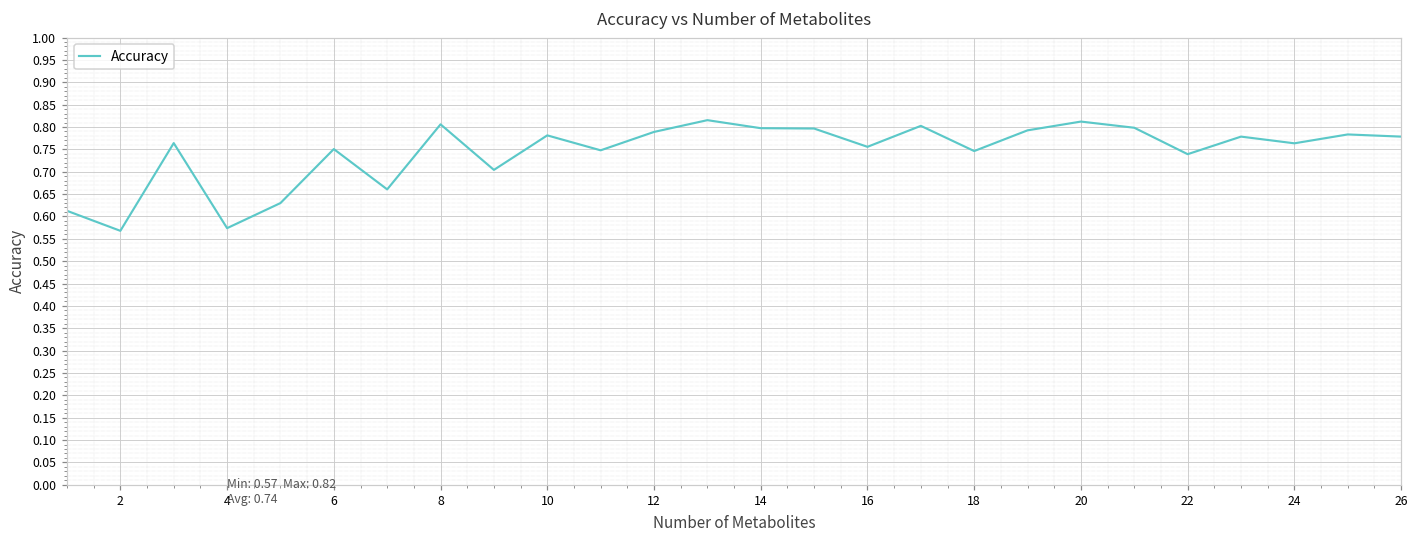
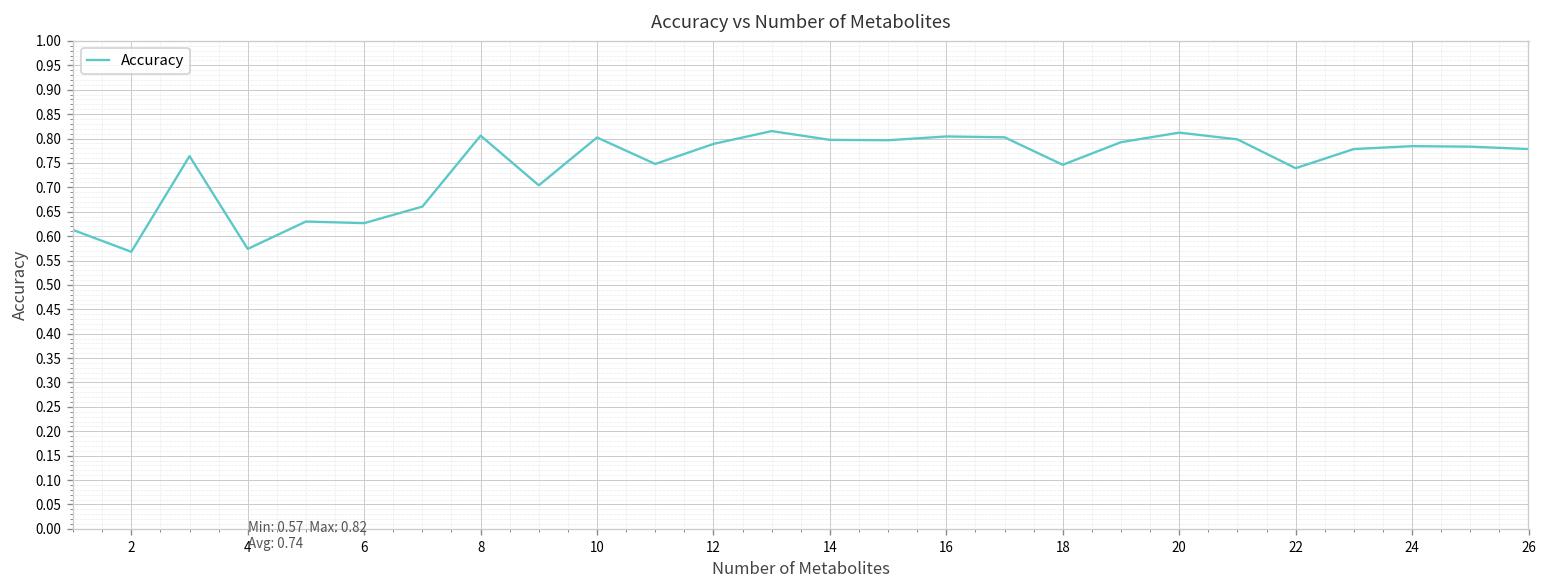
  {
    "2": 0.57,
    "4": 0.57,
-   "6": 0.75,
+   "6": 0.63,
    "8": 0.81,
-   "10": 0.78,
+   "10": 0.80,
    "12": 0.79,
    "14": 0.80,
-   "16": 0.76,
+   "16": 0.80,
    "18": 0.75,
    "20": 0.81,
    "22": 0.74,
-   "24": 0.76,
+   "24": 0.78,
    "26": 0.78
  }
